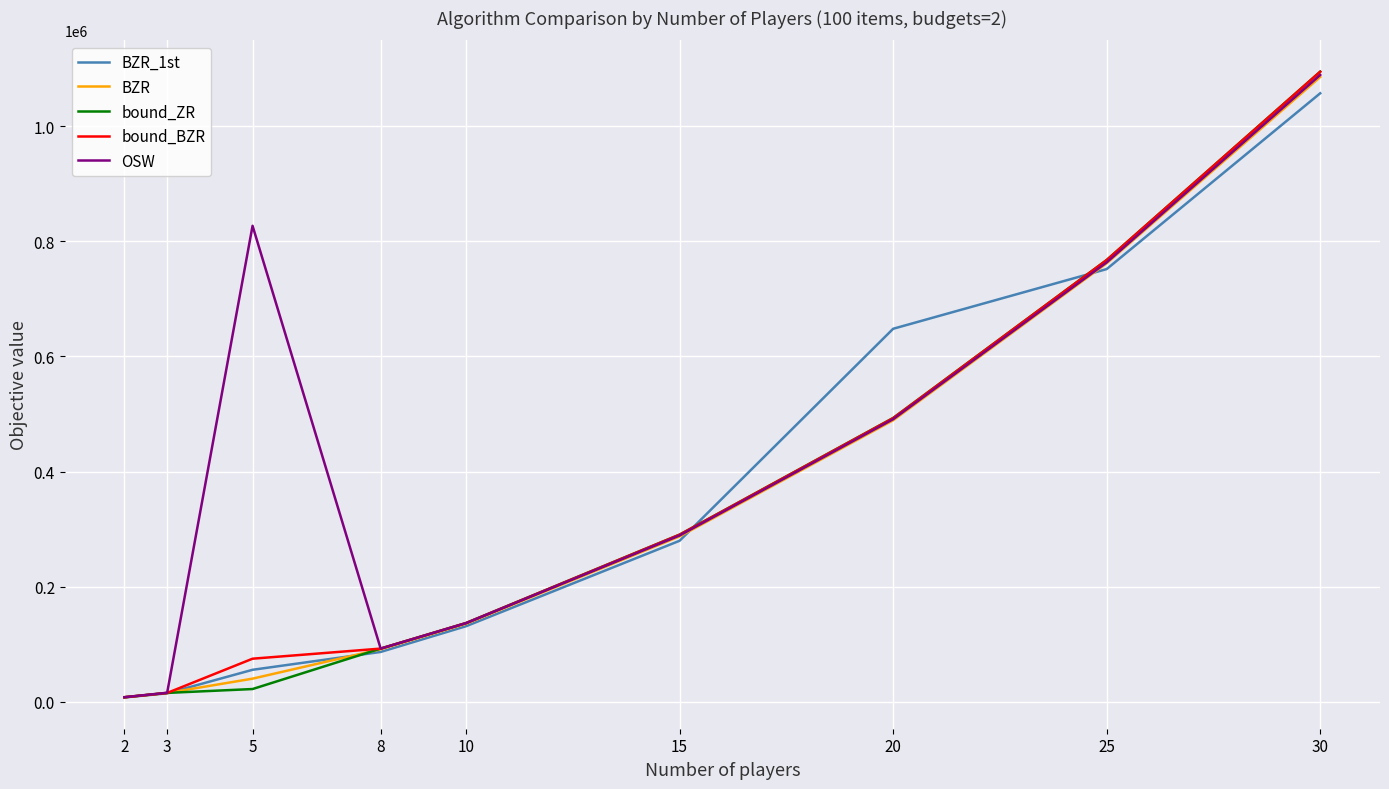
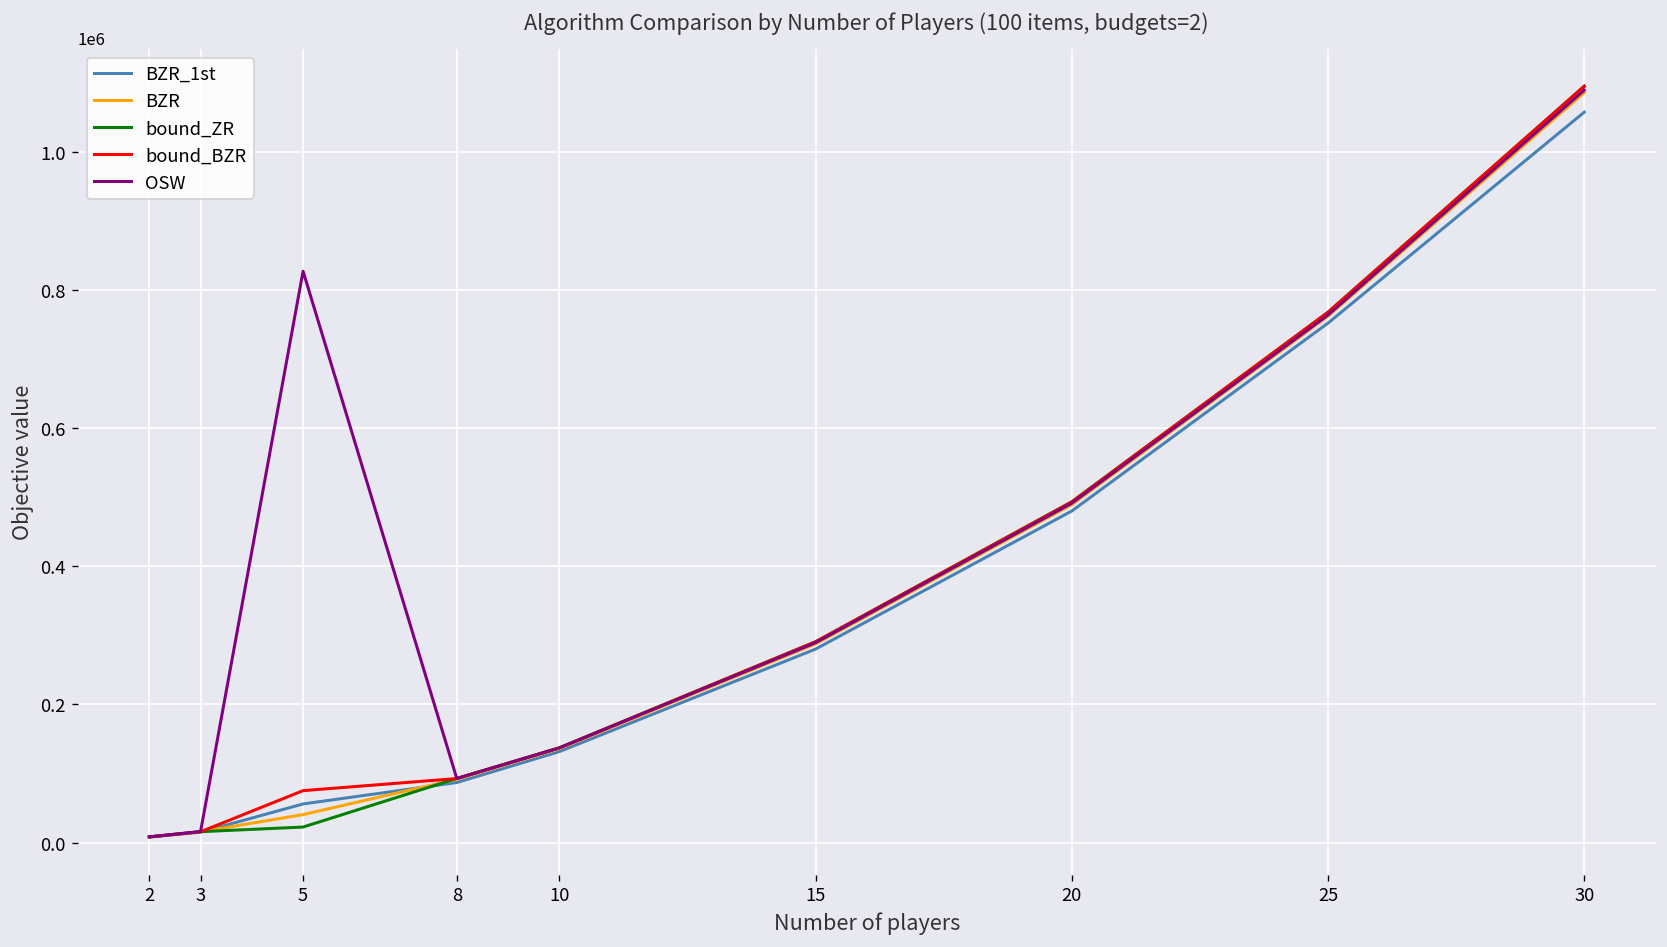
  {
    "BZR_1st": {
      "5": 60000,
      "8": 90000,
      "15": 280000,
-     "20": 650000,
+     "20": 480000,
      "25": 750000,
      "30": 1060000
    },
    "BZR": {
      "5": 40000
    },
    "bound_ZR": {
      "5": 20000
    },
    "bound_BZR": {
      "5": 80000
    },
    "OSW": {
      "5": 830000
    }
  }
